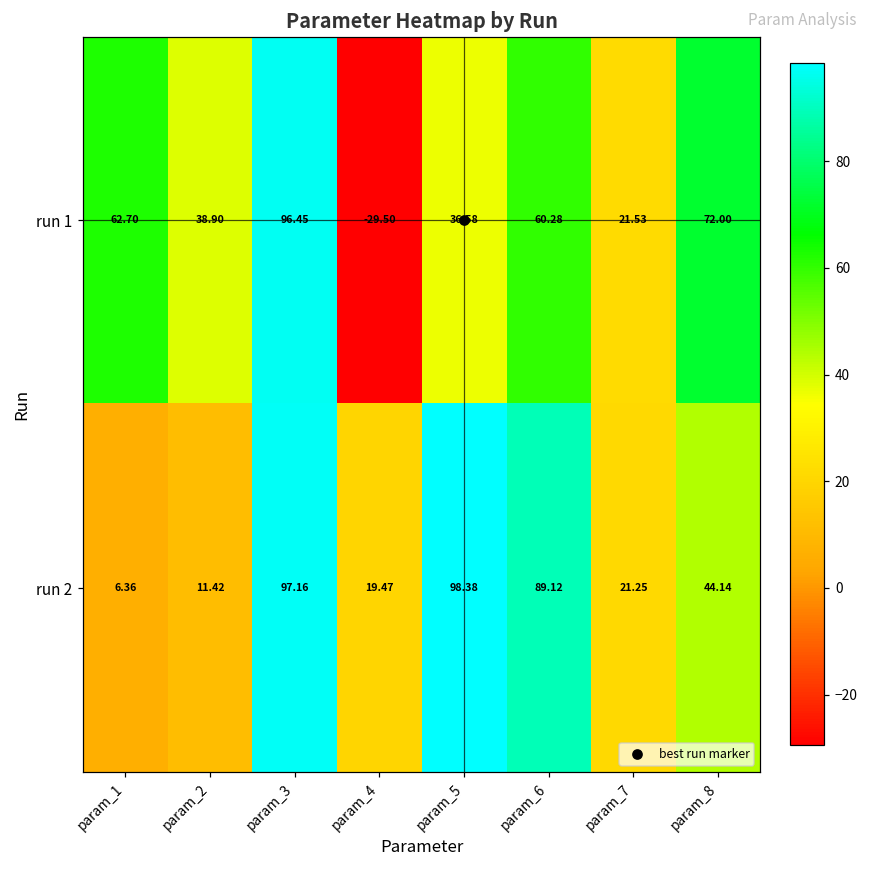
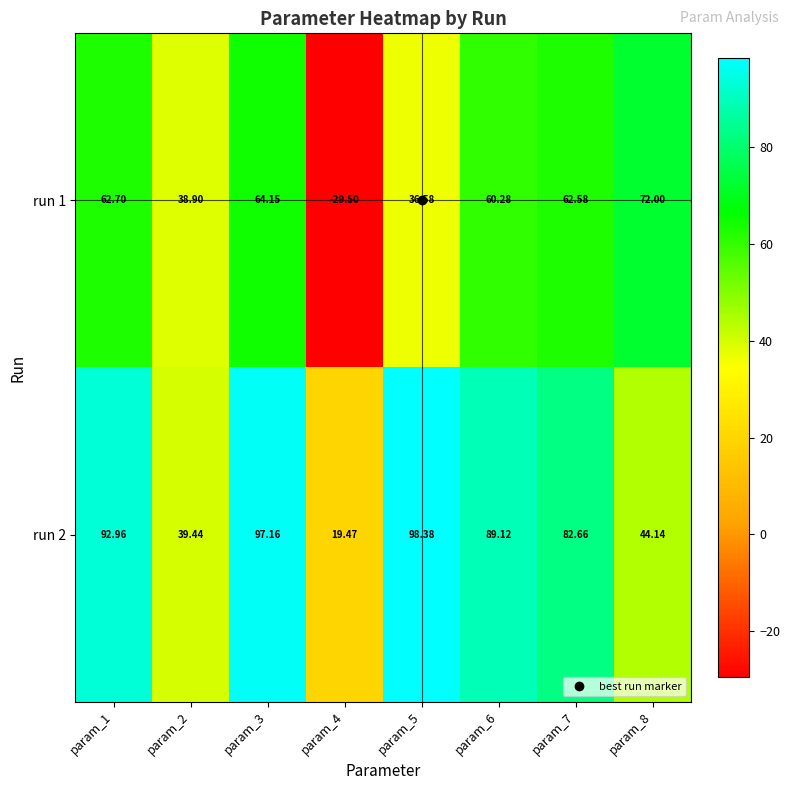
  {
    "run 1": {
      "param_1": 62.70,
      "param_2": 38.90,
-     "param_3": 96.45,
+     "param_3": 64.15,
      "param_4": -29.50,
      "param_6": 60.28,
-     "param_7": 21.53,
+     "param_7": 62.58,
      "param_8": 72.00
    },
    "run 2": {
-     "param_1": 6.36,
-     "param_2": 11.42,
+     "param_1": 92.96,
+     "param_2": 39.44,
      "param_3": 97.16,
      "param_4": 19.47,
      "param_5": 98.38,
      "param_6": 89.12,
-     "param_7": 21.25,
+     "param_7": 82.66,
      "param_8": 44.14
    }
  }
